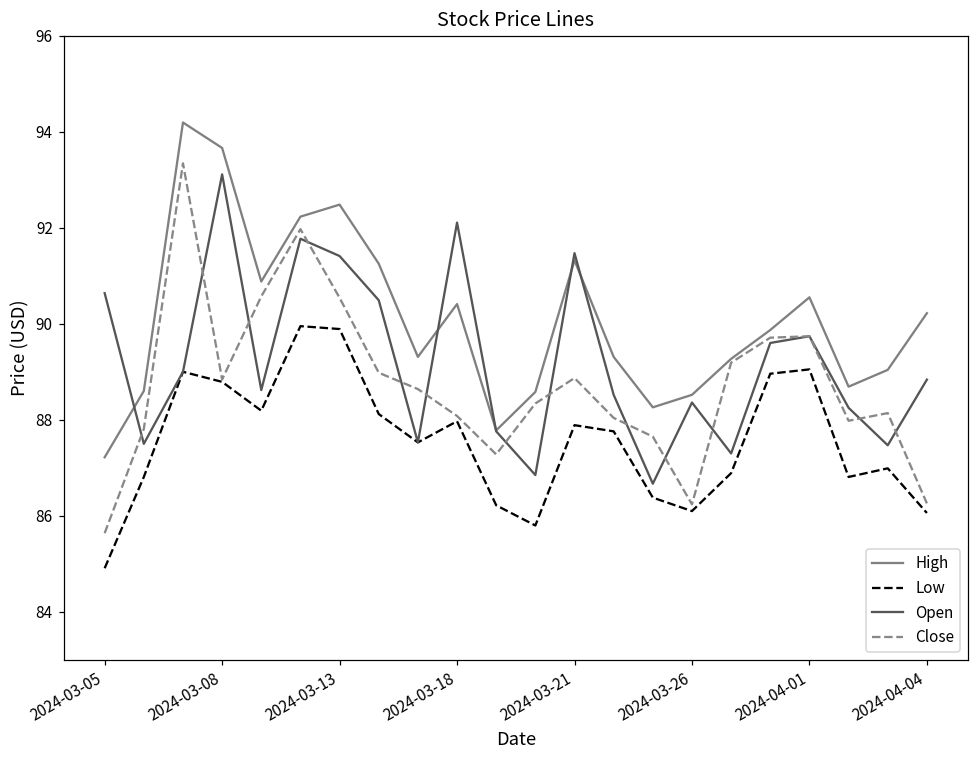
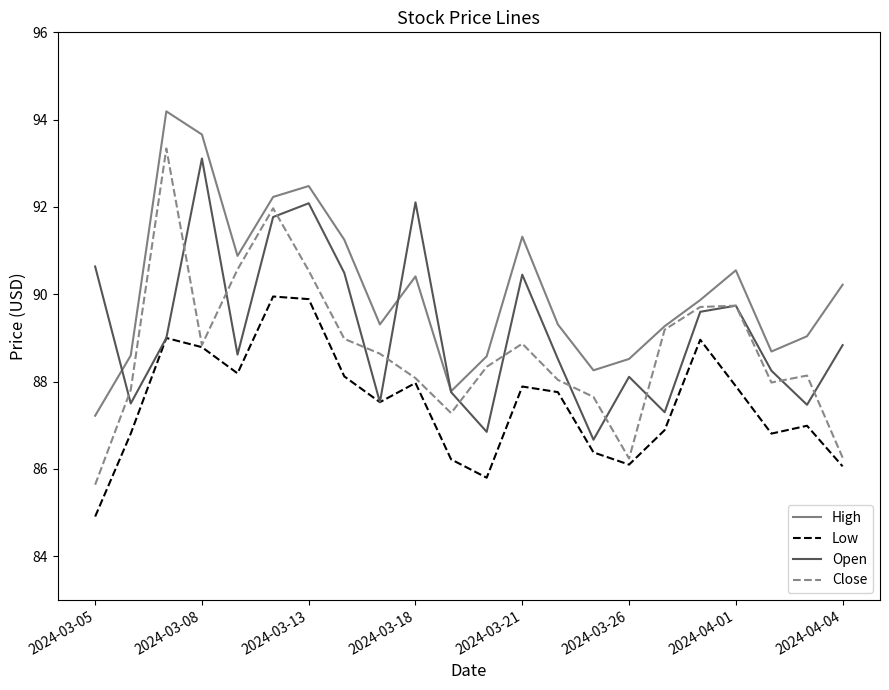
  {
    "Low": {
      "2024-03-05": 84.9,
      "2024-03-13": 89.9,
      "2024-03-18": 88.0,
      "2024-03-21": 87.9,
      "2024-03-26": 86.1,
-     "2024-04-01": 89.1,
+     "2024-04-01": 87.9,
      "2024-04-04": 86.1
    },
    "Open": {
      "2024-03-05": 90.6,
      "2024-03-08": 93.1,
-     "2024-03-13": 91.4,
+     "2024-03-13": 92.1,
      "2024-03-18": 92.1,
-     "2024-03-21": 91.5,
-     "2024-03-26": 88.4,
+     "2024-03-21": 90.4,
+     "2024-03-26": 88.1,
      "2024-04-04": 88.8
    }
  }
